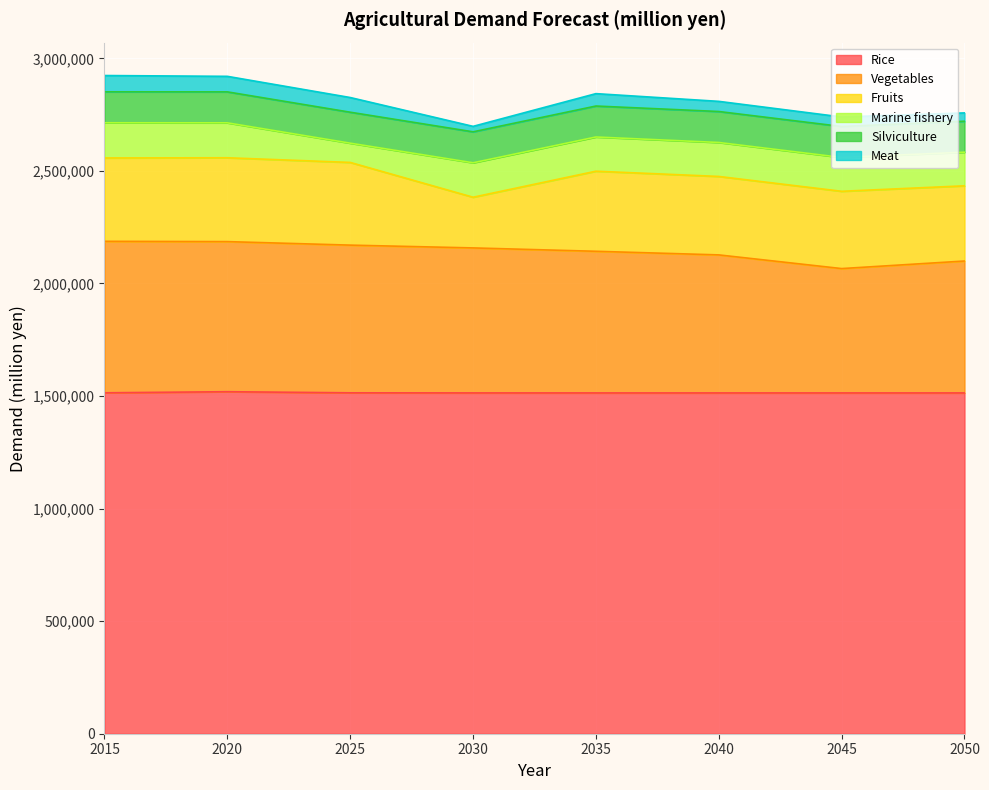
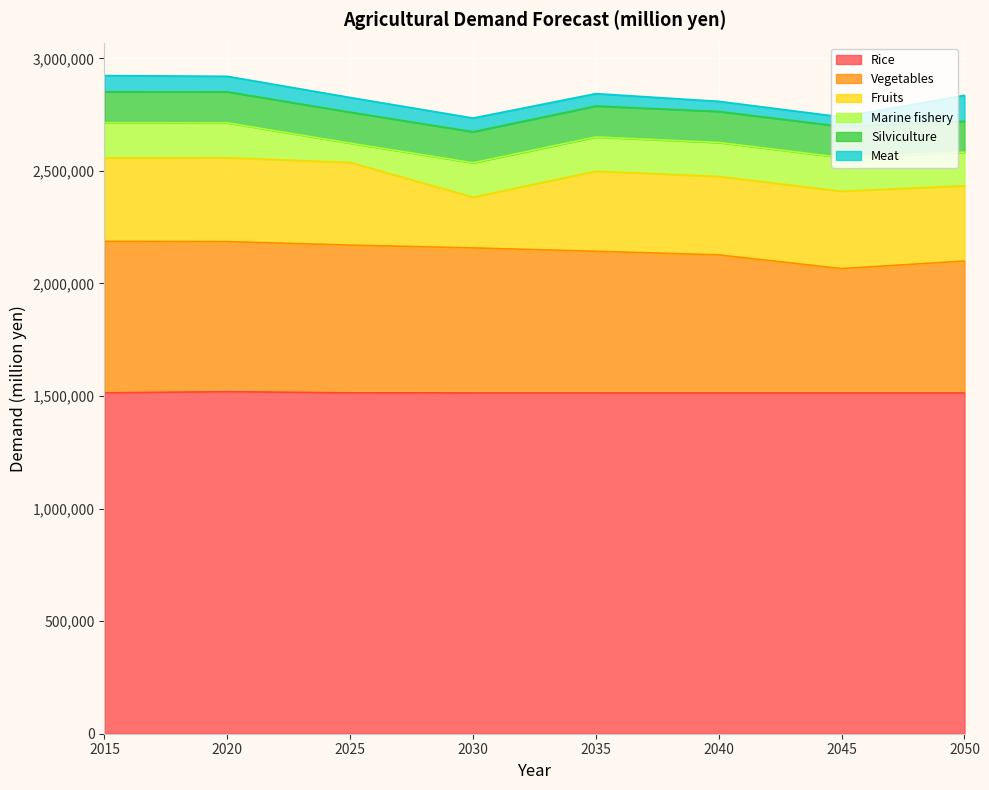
  {
    "Rice": {
      "2015": "1,510,000",
      "2020": "1,520,000",
      "2025": "1,510,000",
      "2030": "1,510,000",
      "2035": "1,510,000",
      "2040": "1,510,000",
      "2045": "1,510,000",
      "2050": "1,510,000"
    },
    "Vegetables": {
      "2015": "670,000",
      "2020": "670,000",
      "2025": "660,000",
      "2030": "640,000",
      "2035": "630,000",
      "2040": "610,000",
      "2045": "550,000",
      "2050": "590,000"
    },
    "Fruits": {
      "2015": "370,000",
      "2020": "370,000",
      "2025": "370,000",
      "2030": "230,000",
      "2035": "360,000",
      "2040": "350,000",
      "2045": "340,000",
      "2050": "330,000"
    },
    "Marine fishery": {
      "2015": "160,000",
      "2020": "160,000",
      "2025": "90,000",
      "2030": "150,000",
      "2035": "150,000",
      "2040": "150,000",
      "2050": "150,000"
    },
    "Silviculture": {
      "2015": "140,000",
      "2020": "140,000",
      "2025": "140,000",
      "2030": "140,000",
      "2035": "140,000",
      "2040": "140,000",
      "2050": "140,000"
    },
    "Meat": {
      "2015": "70,000",
      "2020": "70,000",
      "2025": "70,000",
-     "2030": "20,000",
+     "2030": "60,000",
      "2035": "60,000",
      "2040": "50,000",
-     "2050": "40,000"
+     "2050": "110,000"
    }
  }
